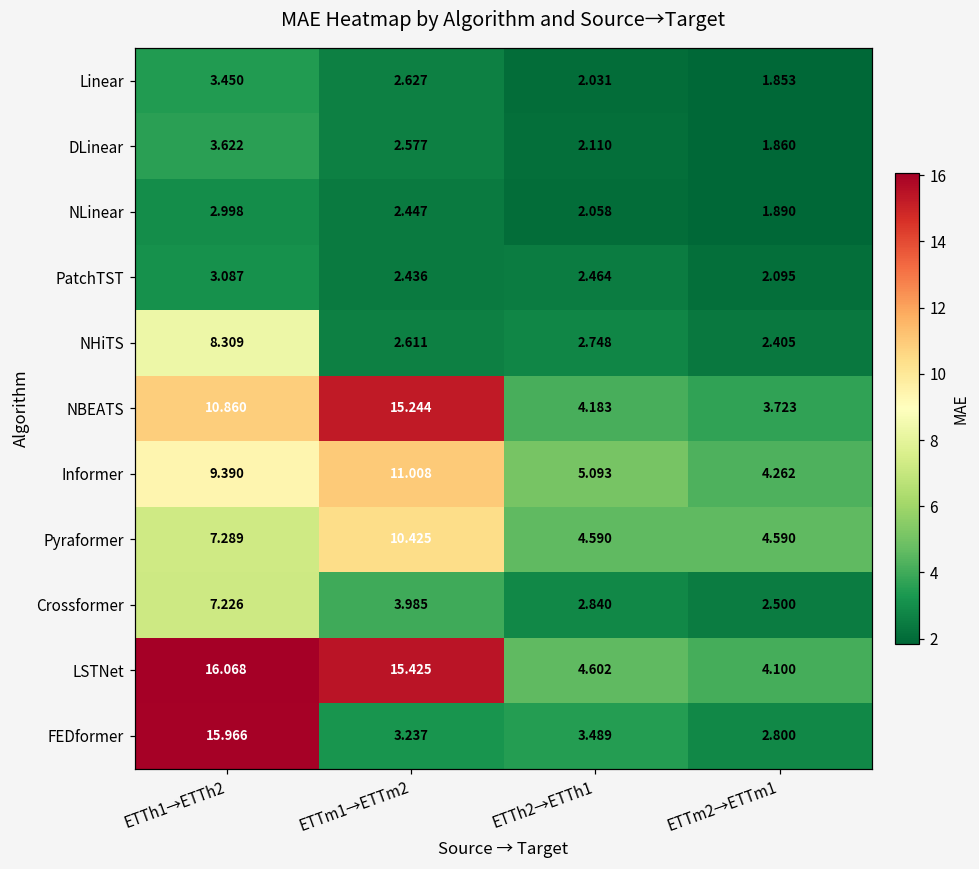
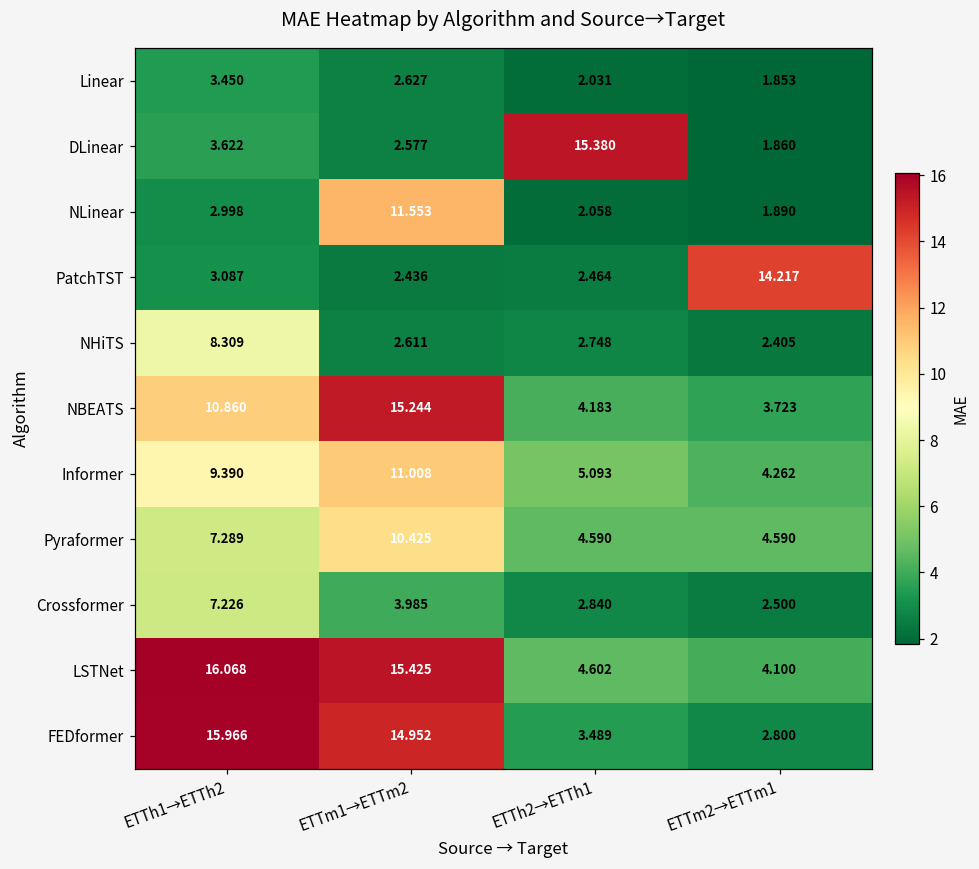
  {
    "Linear": {
      "ETTh1→ETTh2": 3.450,
      "ETTm1→ETTm2": 2.627,
      "ETTh2→ETTh1": 2.031,
      "ETTm2→ETTm1": 1.853
    },
    "DLinear": {
      "ETTh1→ETTh2": 3.622,
      "ETTm1→ETTm2": 2.577,
-     "ETTh2→ETTh1": 2.110,
+     "ETTh2→ETTh1": 15.380,
      "ETTm2→ETTm1": 1.860
    },
    "NLinear": {
      "ETTh1→ETTh2": 2.998,
-     "ETTm1→ETTm2": 2.447,
+     "ETTm1→ETTm2": 11.553,
      "ETTh2→ETTh1": 2.058,
      "ETTm2→ETTm1": 1.890
    },
    "PatchTST": {
      "ETTh1→ETTh2": 3.087,
      "ETTm1→ETTm2": 2.436,
      "ETTh2→ETTh1": 2.464,
-     "ETTm2→ETTm1": 2.095
+     "ETTm2→ETTm1": 14.217
    },
    "NHiTS": {
      "ETTh1→ETTh2": 8.309,
      "ETTm1→ETTm2": 2.611,
      "ETTh2→ETTh1": 2.748,
      "ETTm2→ETTm1": 2.405
    },
    "NBEATS": {
      "ETTh1→ETTh2": 10.860,
      "ETTm1→ETTm2": 15.244,
      "ETTh2→ETTh1": 4.183,
      "ETTm2→ETTm1": 3.723
    },
    "Informer": {
      "ETTh1→ETTh2": 9.390,
      "ETTm1→ETTm2": 11.008,
      "ETTh2→ETTh1": 5.093,
      "ETTm2→ETTm1": 4.262
    },
    "Pyraformer": {
      "ETTh1→ETTh2": 7.289,
      "ETTm1→ETTm2": 10.425,
      "ETTh2→ETTh1": 4.590,
      "ETTm2→ETTm1": 4.590
    },
    "Crossformer": {
      "ETTh1→ETTh2": 7.226,
      "ETTm1→ETTm2": 3.985,
      "ETTh2→ETTh1": 2.840,
      "ETTm2→ETTm1": 2.500
    },
    "LSTNet": {
      "ETTh1→ETTh2": 16.068,
      "ETTm1→ETTm2": 15.425,
      "ETTh2→ETTh1": 4.602,
      "ETTm2→ETTm1": 4.100
    },
    "FEDformer": {
      "ETTh1→ETTh2": 15.966,
-     "ETTm1→ETTm2": 3.237,
+     "ETTm1→ETTm2": 14.952,
      "ETTh2→ETTh1": 3.489,
      "ETTm2→ETTm1": 2.800
    }
  }
